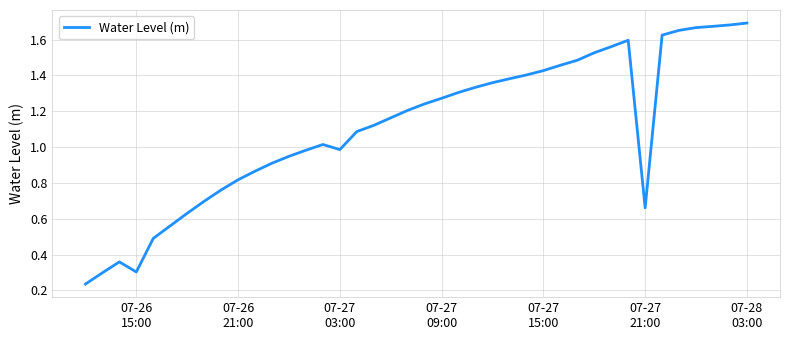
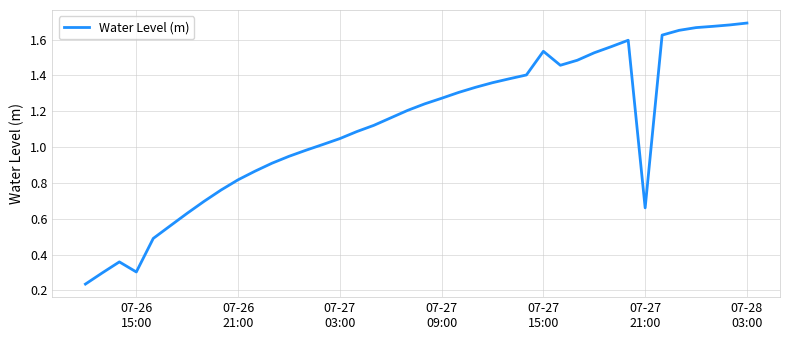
  {
    "07-26 15:00": 0.30,
    "07-26 21:00": 0.82,
-   "07-27 03:00": 0.99,
+   "07-27 03:00": 1.05,
    "07-27 09:00": 1.27,
-   "07-27 15:00": 1.43,
+   "07-27 15:00": 1.53,
    "07-27 21:00": 0.66,
    "07-28 03:00": 1.69
  }
